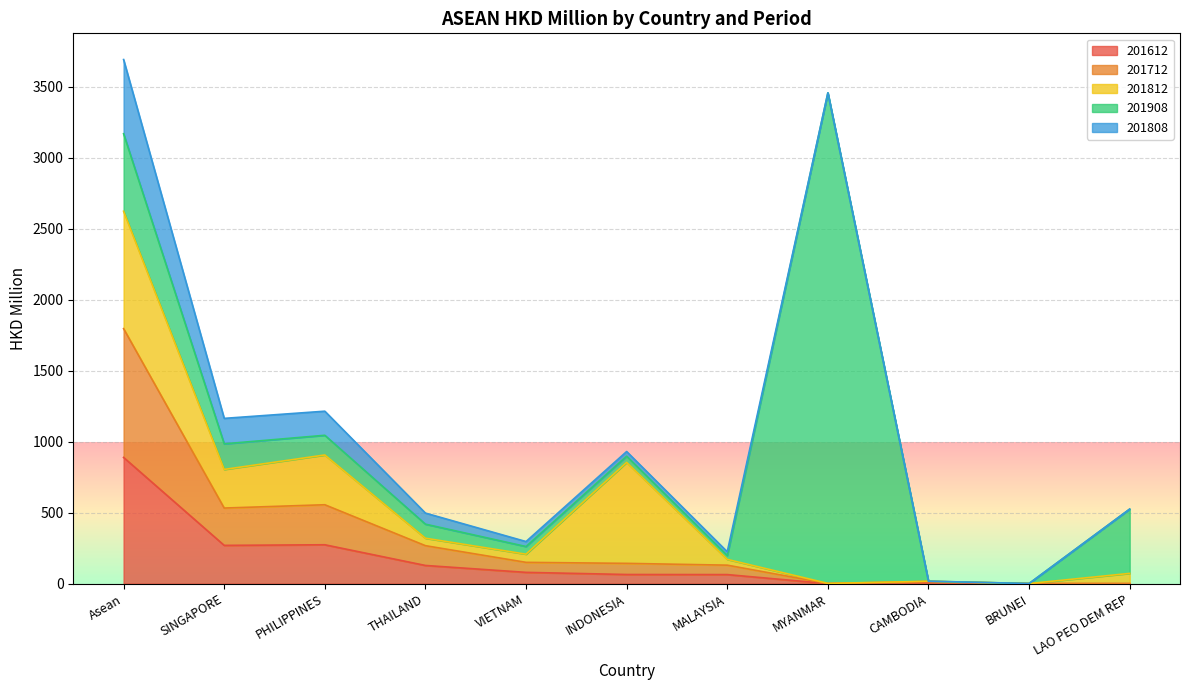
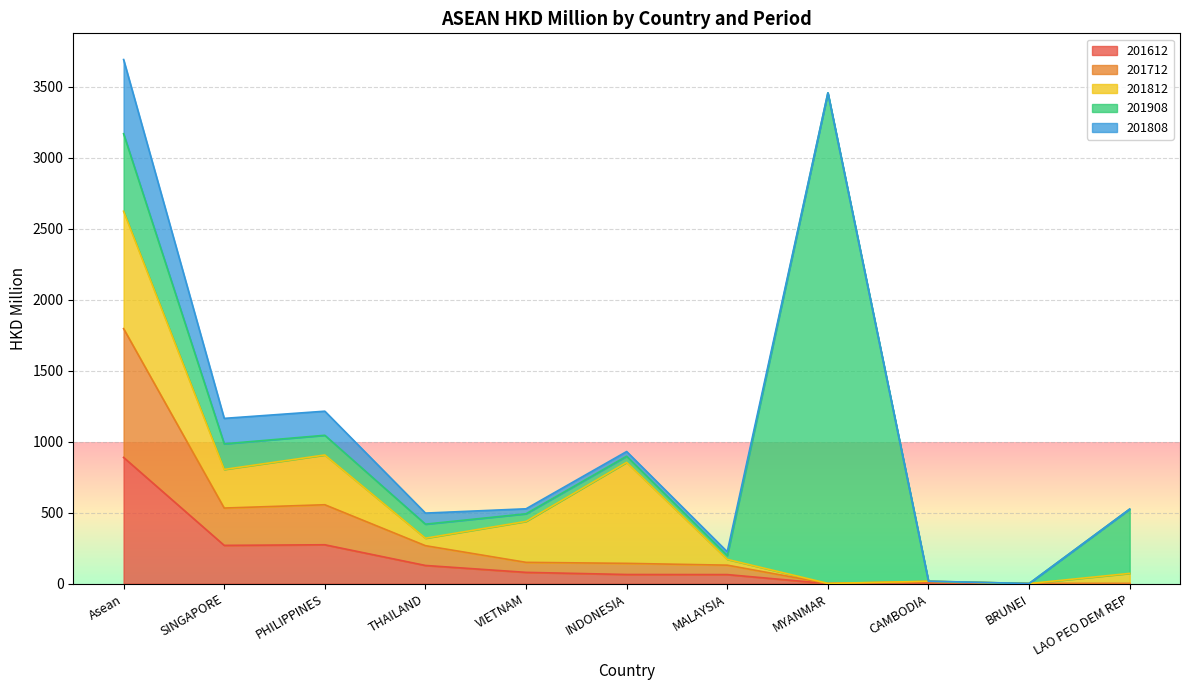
  {
    "201812": {
      "Asean": 830,
      "SINGAPORE": 270,
      "PHILIPPINES": 350,
      "THAILAND": 50,
-     "VIETNAM": 60,
+     "VIETNAM": 290,
      "INDONESIA": 710,
      "MALAYSIA": 40,
      "LAO PEO DEM REP": 70
    },
    "201908": {
      "Asean": 550,
      "SINGAPORE": 180,
      "PHILIPPINES": 140,
      "THAILAND": 100,
      "VIETNAM": 50,
      "INDONESIA": 40,
      "MALAYSIA": 30
    },
    "201808": {
      "Asean": 520,
      "SINGAPORE": 180,
      "PHILIPPINES": 170,
      "THAILAND": 80,
      "VIETNAM": 40,
      "INDONESIA": 30,
      "MALAYSIA": 30
    }
  }
